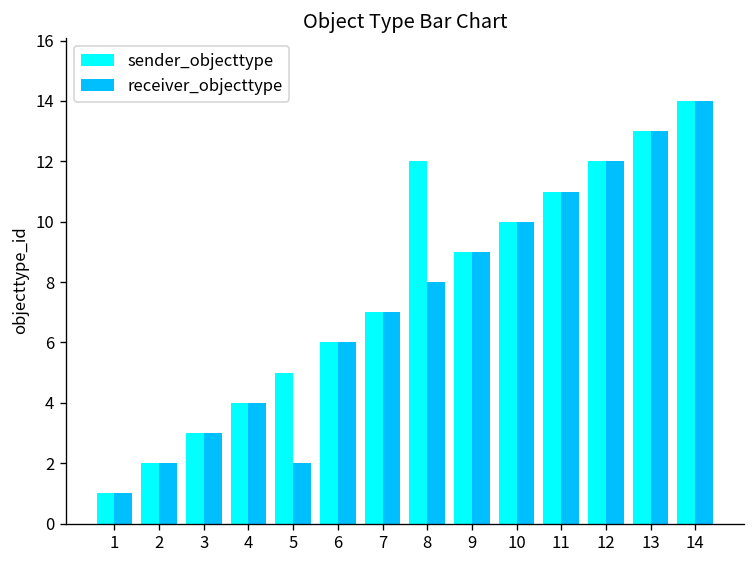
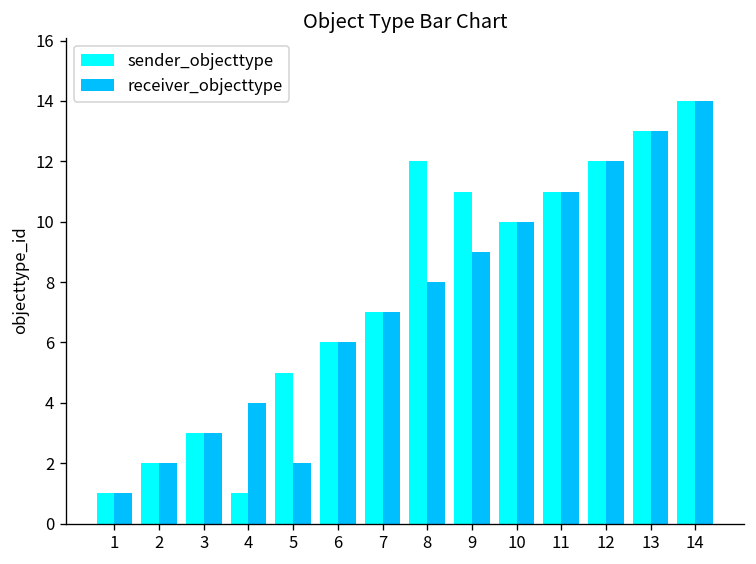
  {
    "sender_objecttype": {
      "1": 1,
      "2": 2,
      "3": 3,
-     "4": 4,
+     "4": 1,
      "5": 5,
      "6": 6,
      "7": 7,
      "8": 12,
-     "9": 9,
+     "9": 11,
      "10": 10,
      "11": 11,
      "12": 12,
      "13": 13,
      "14": 14
    },
    "receiver_objecttype": {
      "1": 1,
      "2": 2,
      "3": 3,
      "4": 4,
      "5": 2,
      "6": 6,
      "7": 7,
      "8": 8,
      "9": 9,
      "10": 10,
      "11": 11,
      "12": 12,
      "13": 13,
      "14": 14
    }
  }
